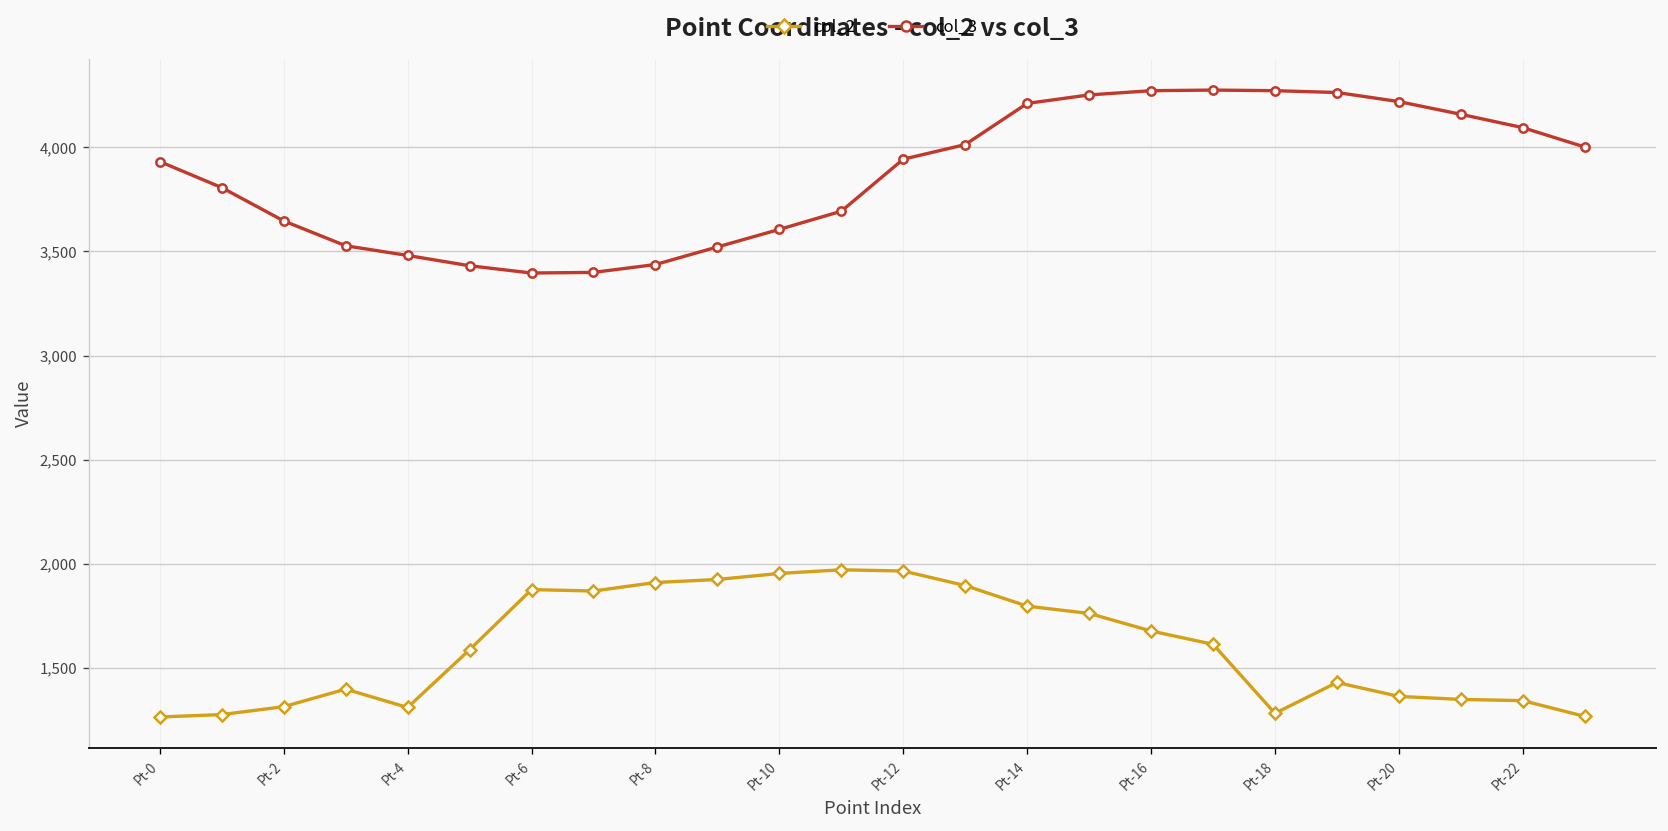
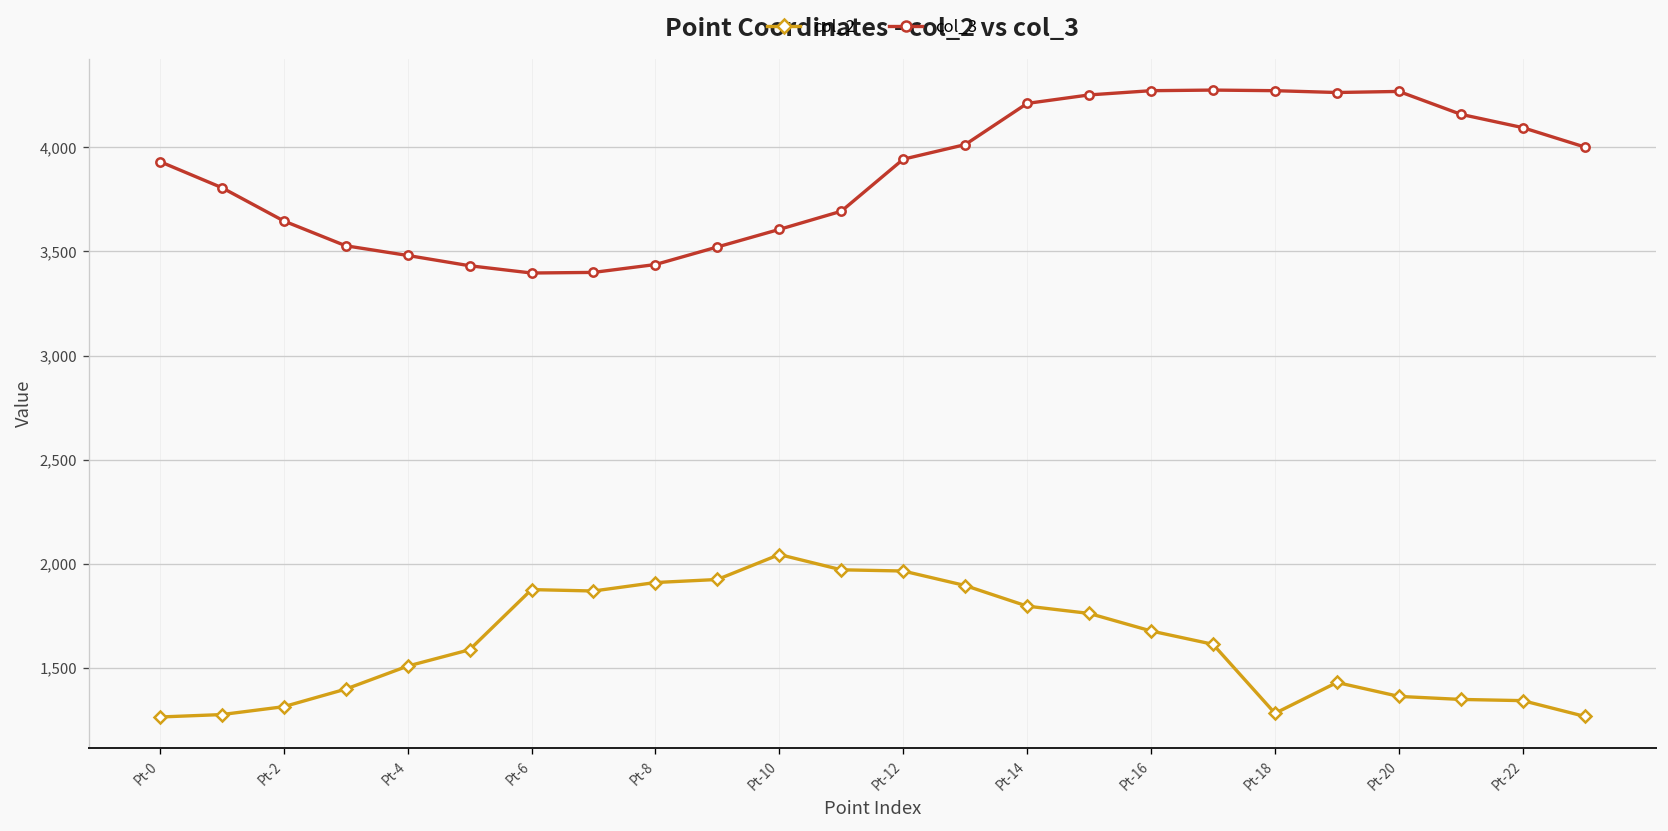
  {
    "col_2": {
      "Pt-0": "1,260",
      "Pt-2": "1,310",
-     "Pt-4": "1,310",
+     "Pt-4": "1,510",
      "Pt-6": "1,880",
      "Pt-8": "1,910",
-     "Pt-10": "1,950",
+     "Pt-10": "2,040",
      "Pt-12": "1,970",
      "Pt-14": "1,800",
      "Pt-16": "1,680",
      "Pt-18": "1,280",
      "Pt-20": "1,360",
      "Pt-22": "1,340"
    },
    "col_3": {
      "Pt-0": "3,930",
      "Pt-2": "3,650",
      "Pt-4": "3,480",
      "Pt-6": "3,400",
      "Pt-8": "3,440",
      "Pt-10": "3,610",
      "Pt-12": "3,940",
      "Pt-14": "4,210",
      "Pt-16": "4,270",
      "Pt-18": "4,270",
-     "Pt-20": "4,220",
+     "Pt-20": "4,270",
      "Pt-22": "4,090"
    }
  }
